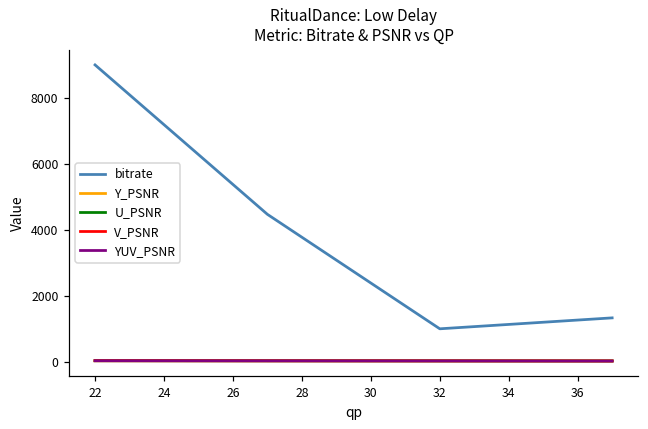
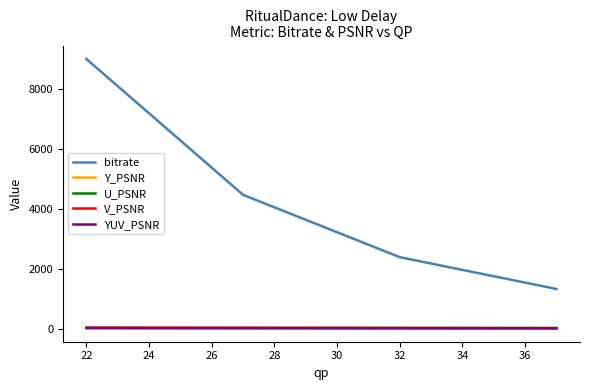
  {
    "bitrate": {
      "22": 9000,
-     "32": 1000
+     "32": 2400
    },
    "YUV_PSNR": {
      "22": 0,
      "32": 0
    }
  }
